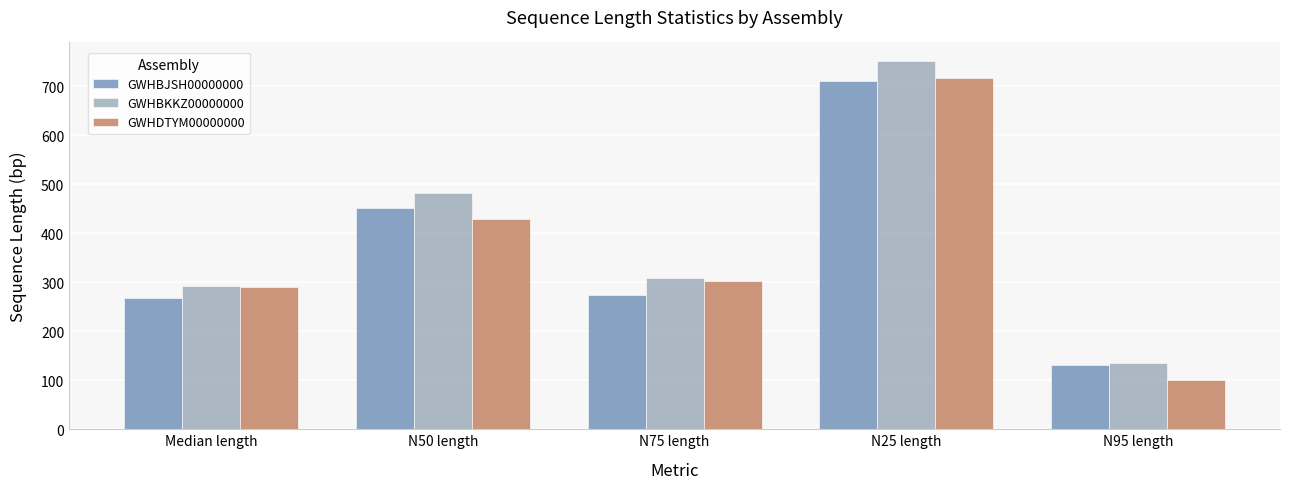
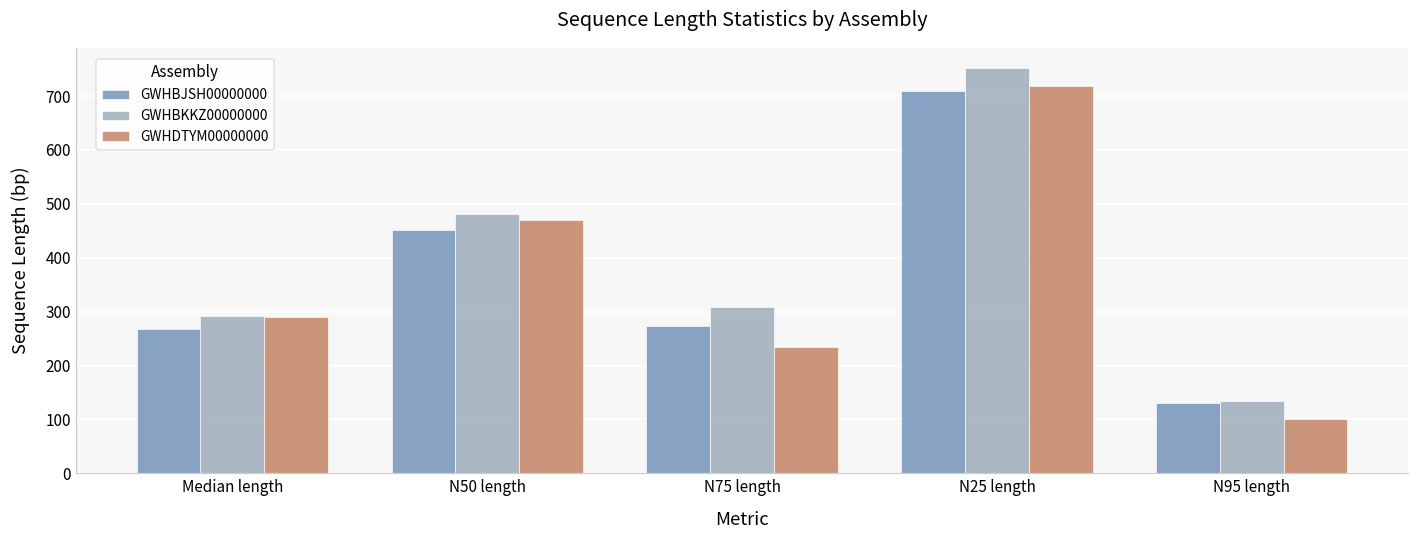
  {
    "GWHDTYM00000000": {
      "Median length": 290,
-     "N50 length": 430,
-     "N75 length": 300,
+     "N50 length": 470,
+     "N75 length": 240,
      "N25 length": 720,
      "N95 length": 100
    }
  }
